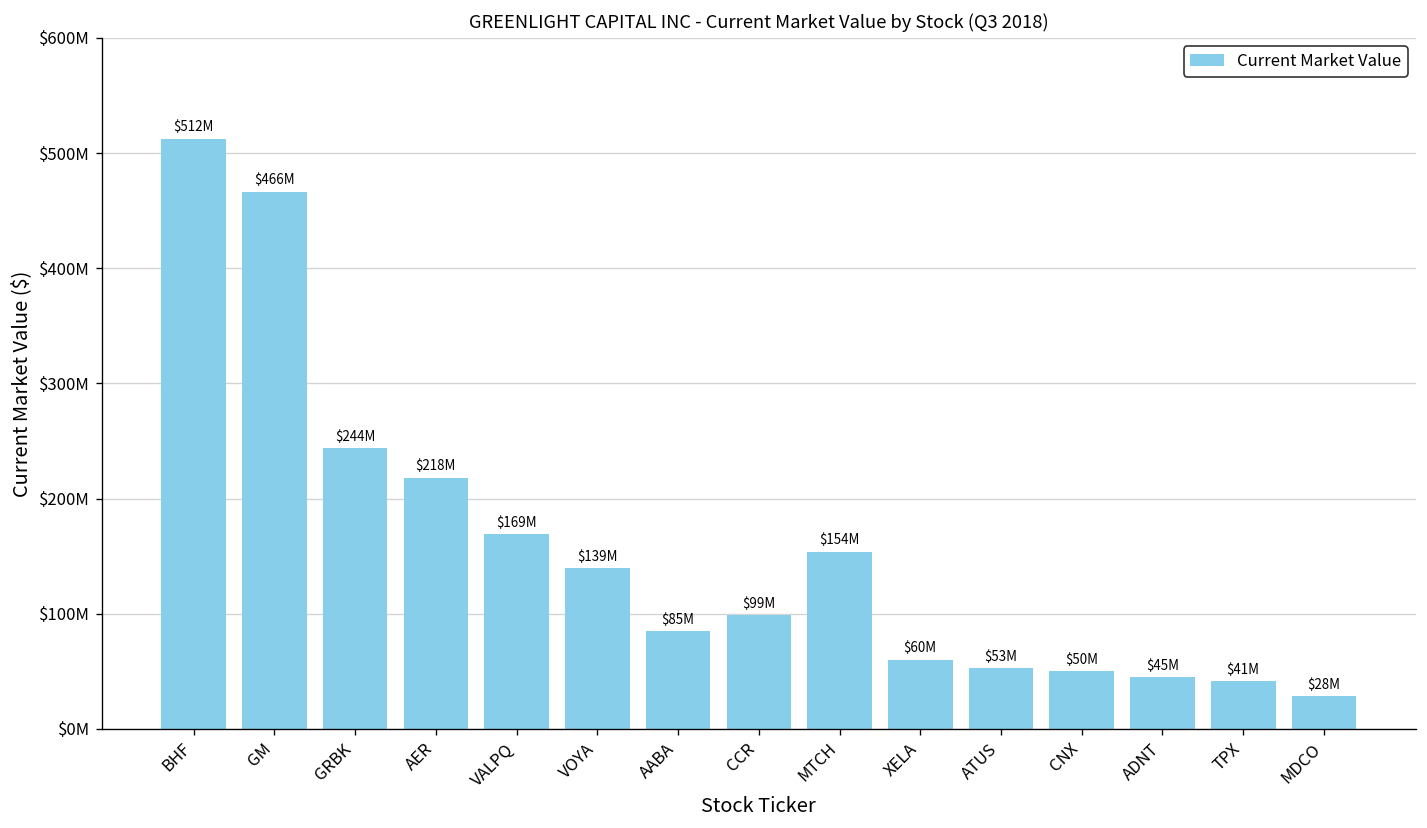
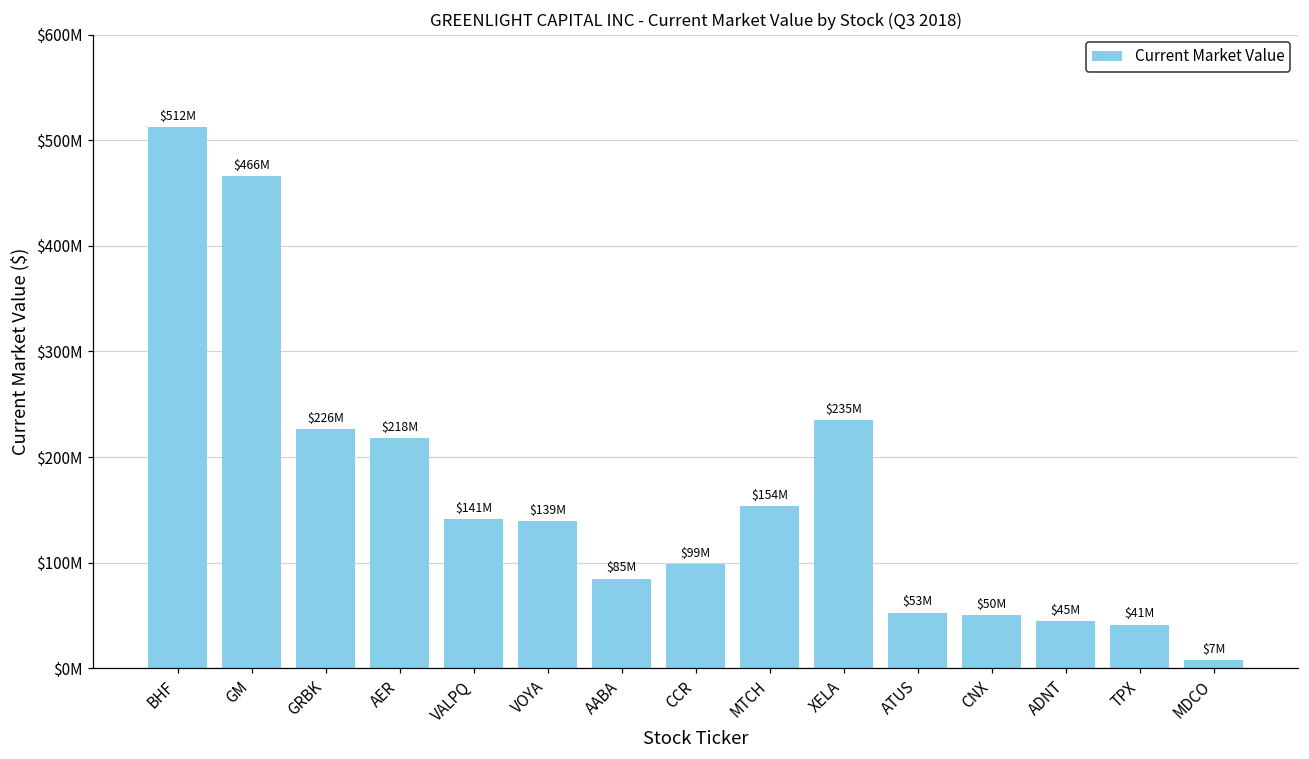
  {
    "BHF": "$512M",
    "GM": "$466M",
-   "GRBK": "$244M",
+   "GRBK": "$226M",
    "AER": "$218M",
-   "VALPQ": "$169M",
+   "VALPQ": "$141M",
    "VOYA": "$139M",
    "AABA": "$85M",
    "CCR": "$99M",
    "MTCH": "$154M",
-   "XELA": "$60M",
+   "XELA": "$235M",
    "ATUS": "$53M",
    "CNX": "$50M",
    "ADNT": "$45M",
    "TPX": "$41M",
-   "MDCO": "$28M"
+   "MDCO": "$7M"
  }
